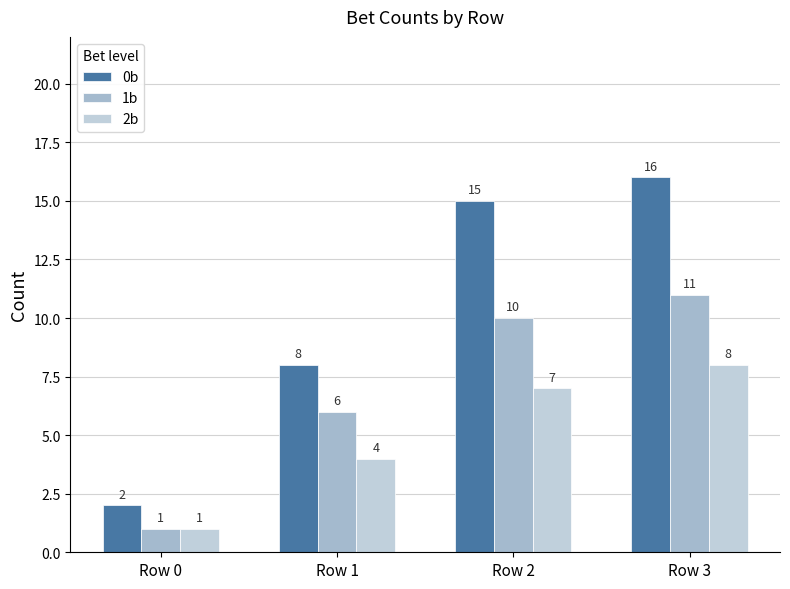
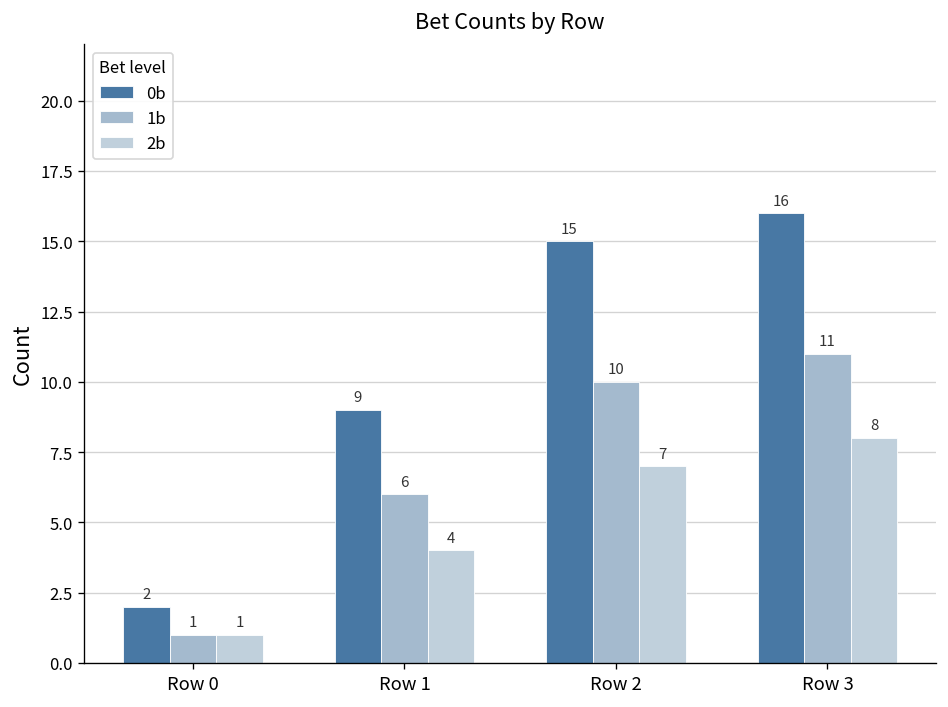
  {
    "0b": {
      "Row 0": 2,
-     "Row 1": 8,
+     "Row 1": 9,
      "Row 2": 15,
      "Row 3": 16
    }
  }
